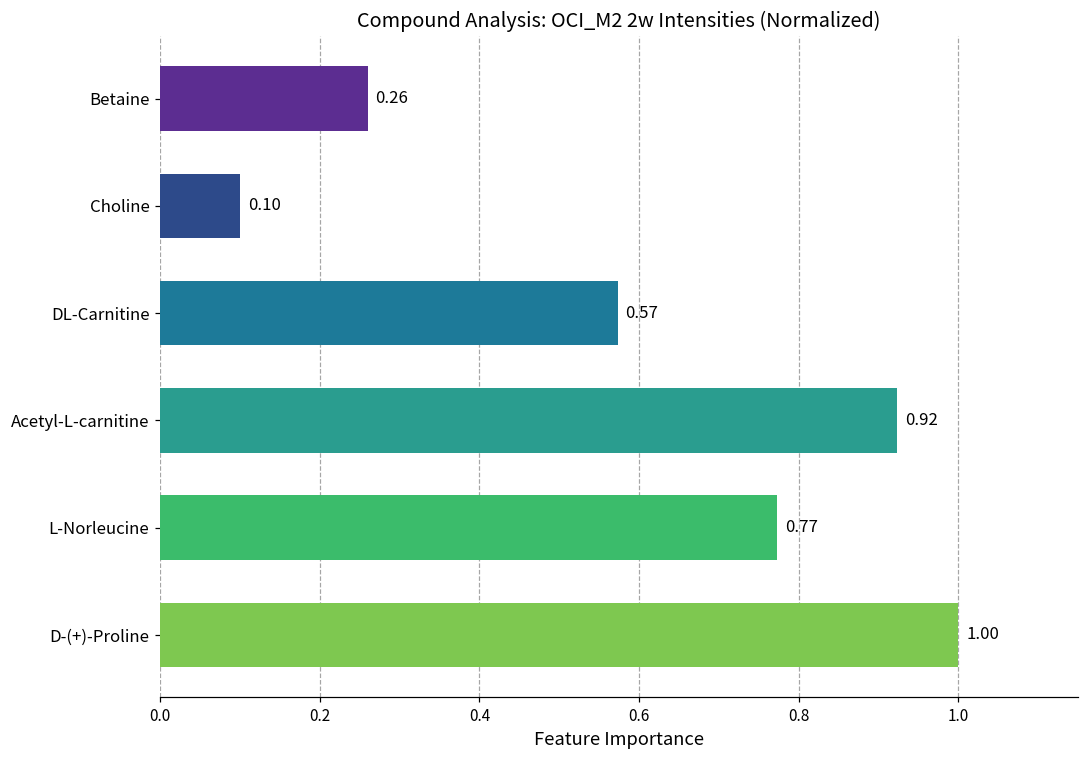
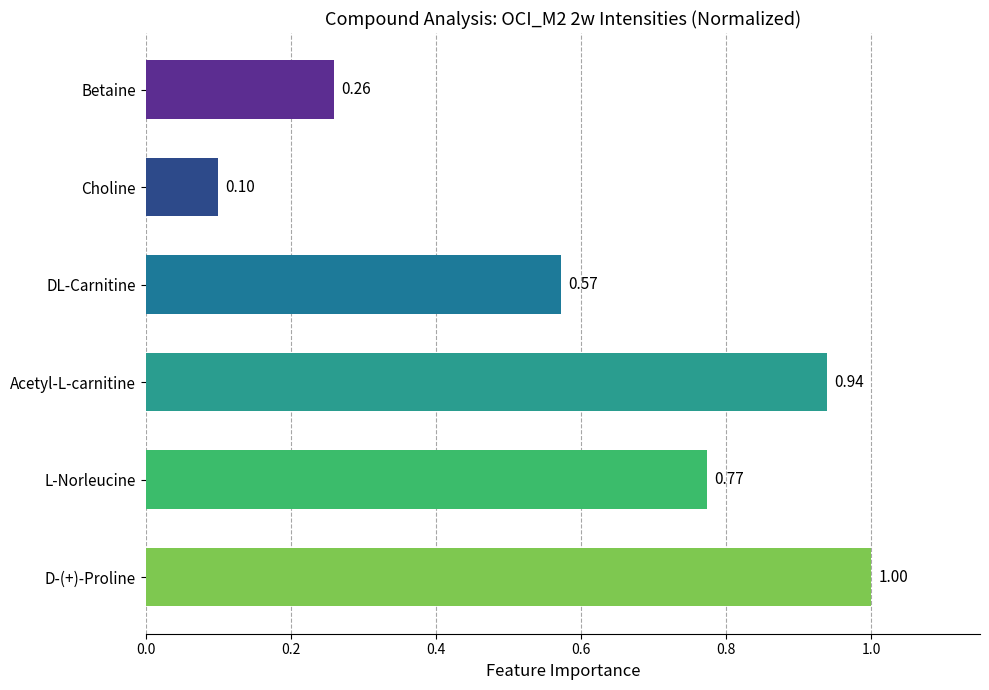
  {
    "Betaine": 0.26,
    "Choline": 0.10,
    "DL-Carnitine": 0.57,
-   "Acetyl-L-carnitine": 0.92,
+   "Acetyl-L-carnitine": 0.94,
    "L-Norleucine": 0.77,
    "D-(+)-Proline": 1.00
  }
